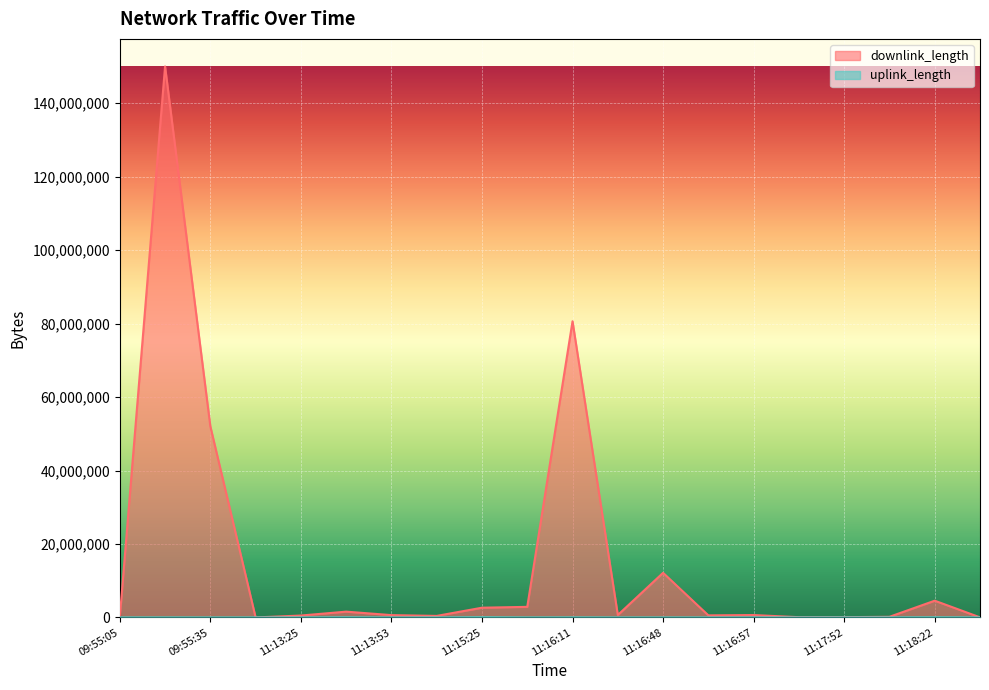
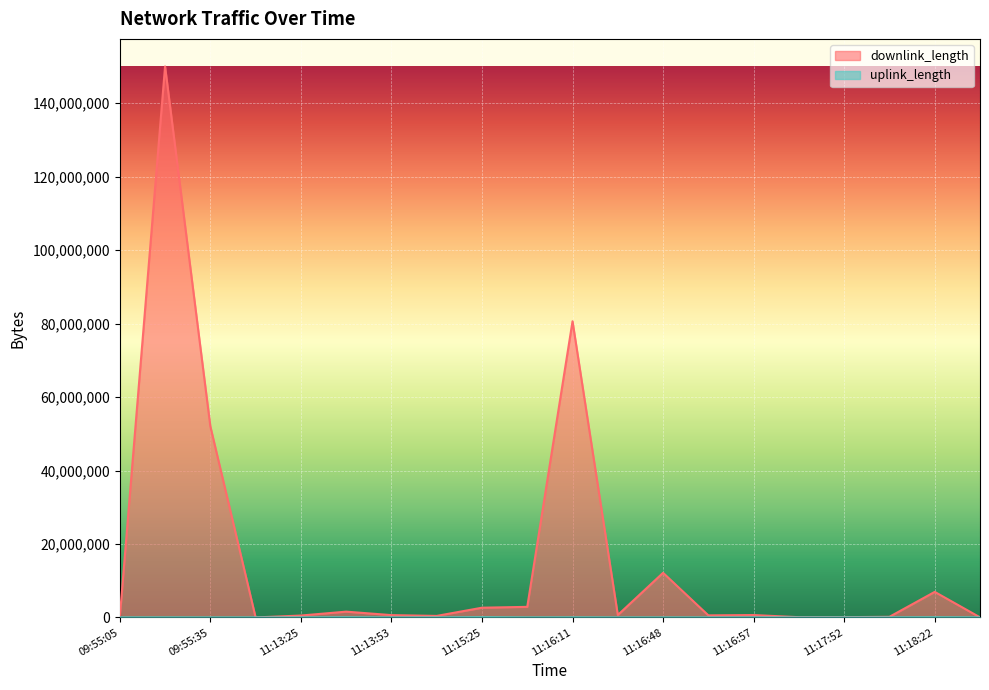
  {
    "downlink_length": {
      "09:55:35": "52,000,000",
      "11:15:25": "3,000,000",
      "11:16:11": "81,000,000",
      "11:16:48": "12,000,000",
-     "11:18:22": "5,000,000"
+     "11:18:22": "7,000,000"
    },
    "uplink_length": {
      "09:55:35": "0",
      "11:15:25": "0",
      "11:16:11": "0",
      "11:16:48": "0",
      "11:18:22": "0"
    }
  }
